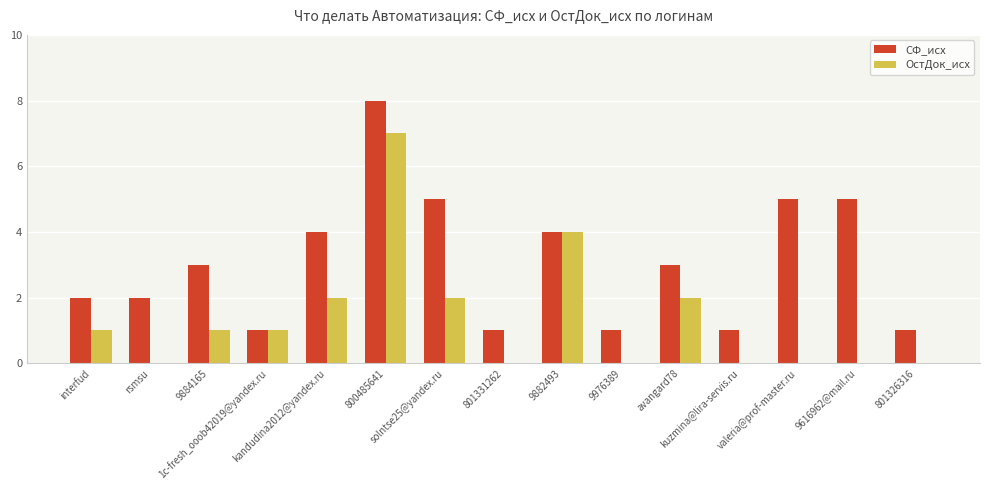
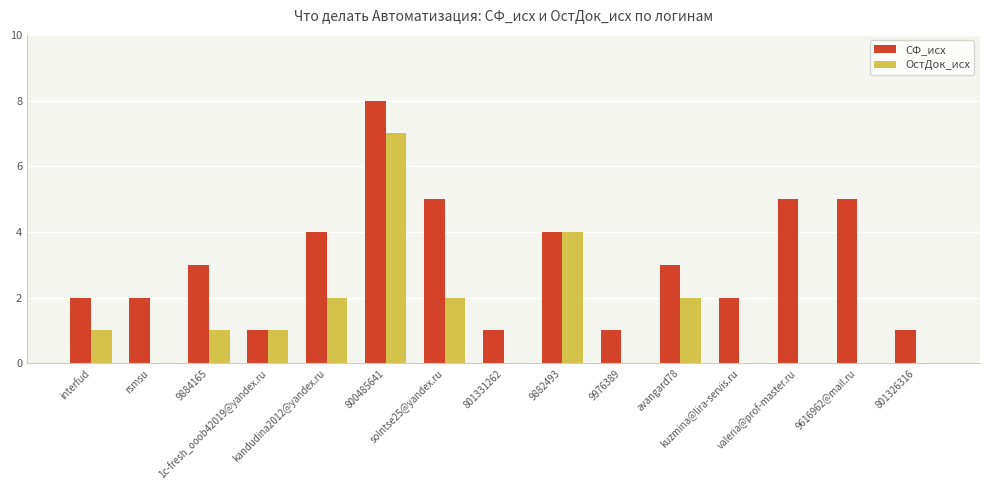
  {
    "СФ_исх": {
      "interfud": 2,
      "rsmsu": 2,
      "9884165": 3,
      "1c-fresh_ooob42019@yandex.ru": 1,
      "kandudina2012@yandex.ru": 4,
      "800485641": 8,
      "solntse25@yandex.ru": 5,
      "801331262": 1,
      "9882493": 4,
      "9976389": 1,
      "avangard78": 3,
-     "kuzmina@lira-servis.ru": 1,
+     "kuzmina@lira-servis.ru": 2,
      "valeria@prof-master.ru": 5,
      "9616962@mail.ru": 5,
      "801326316": 1
    },
    "ОстДок_исх": {
      "interfud": 1,
      "rsmsu": 0,
      "9884165": 1,
      "1c-fresh_ooob42019@yandex.ru": 1,
      "kandudina2012@yandex.ru": 2,
      "800485641": 7,
      "solntse25@yandex.ru": 2,
      "801331262": 0,
      "9882493": 4,
      "9976389": 0,
      "avangard78": 2,
      "kuzmina@lira-servis.ru": 0,
      "valeria@prof-master.ru": 0,
      "9616962@mail.ru": 0,
      "801326316": 0
    }
  }
